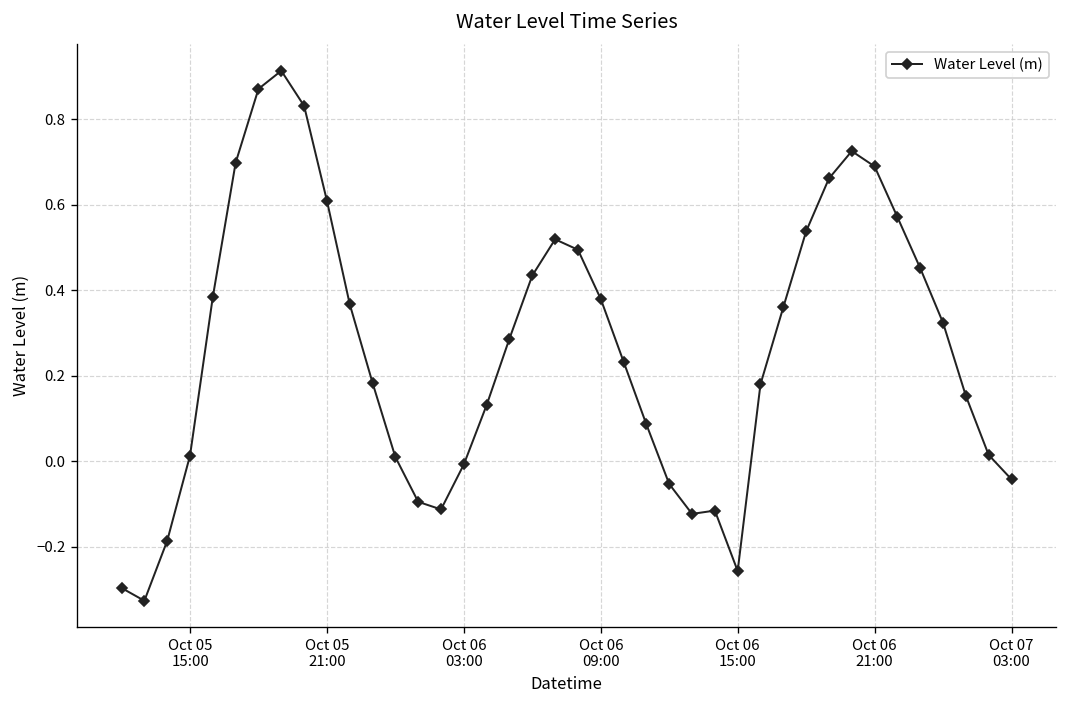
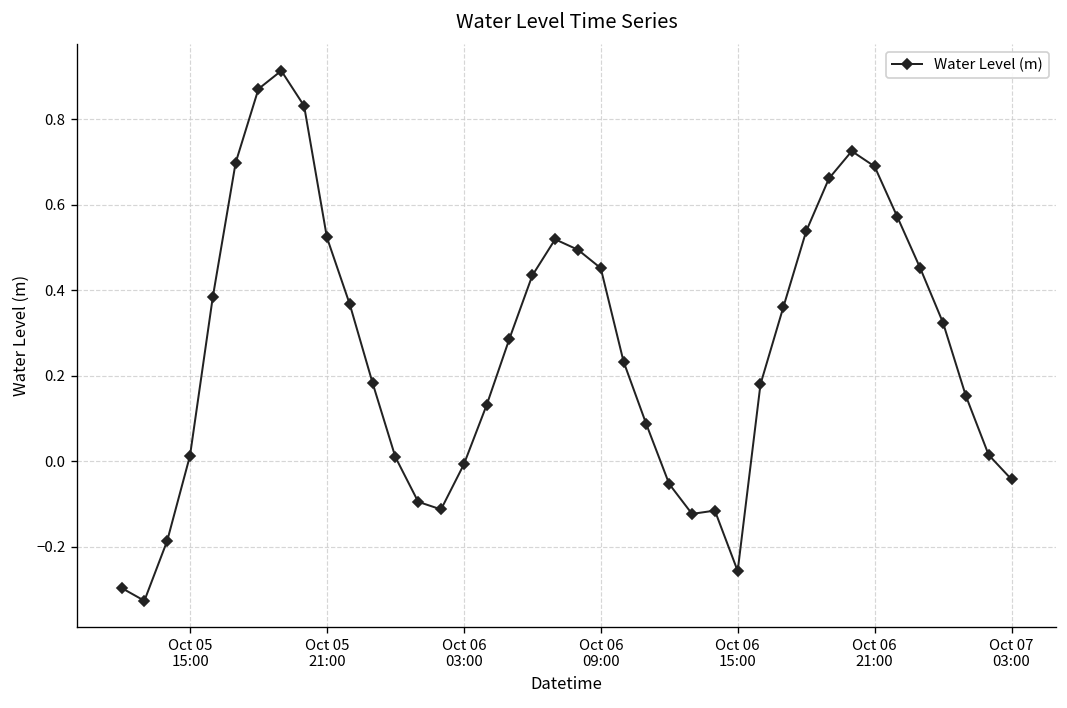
  {
    "Oct 05 15:00": 0.01,
-   "Oct 05 21:00": 0.61,
+   "Oct 05 21:00": 0.52,
    "Oct 06 03:00": -0.01,
-   "Oct 06 09:00": 0.38,
+   "Oct 06 09:00": 0.45,
    "Oct 06 15:00": -0.26,
    "Oct 06 21:00": 0.69,
    "Oct 07 03:00": -0.04
  }
